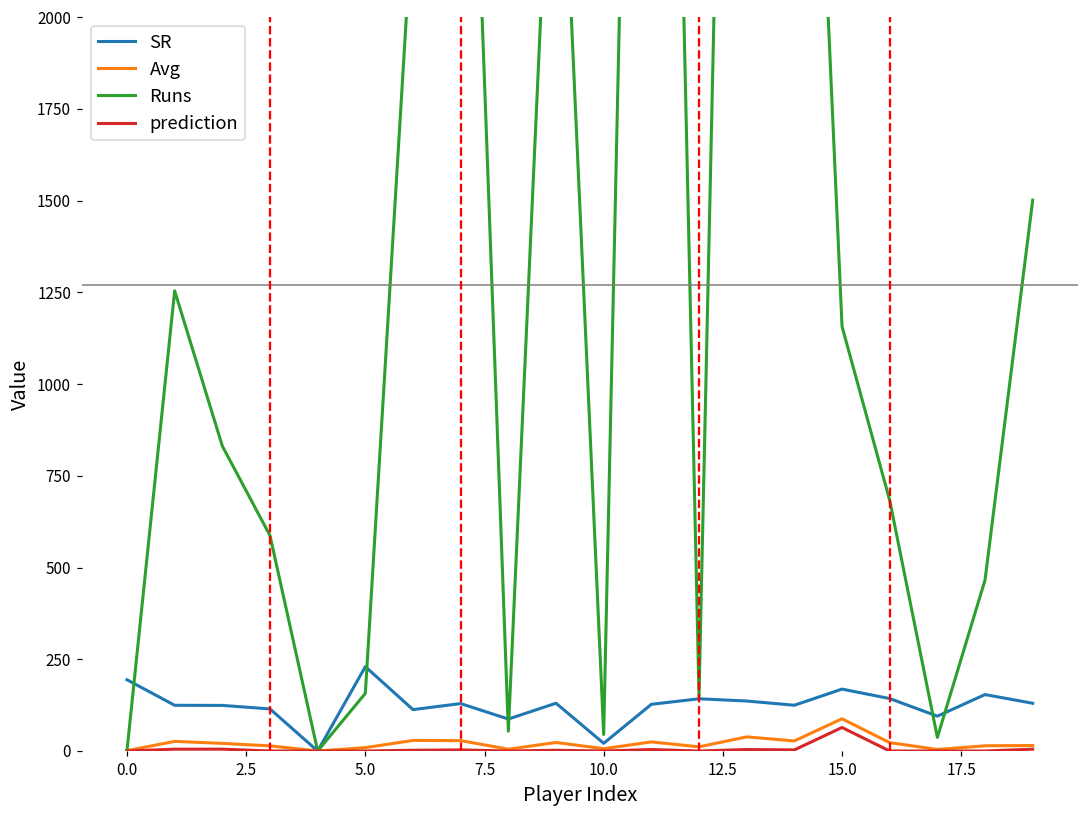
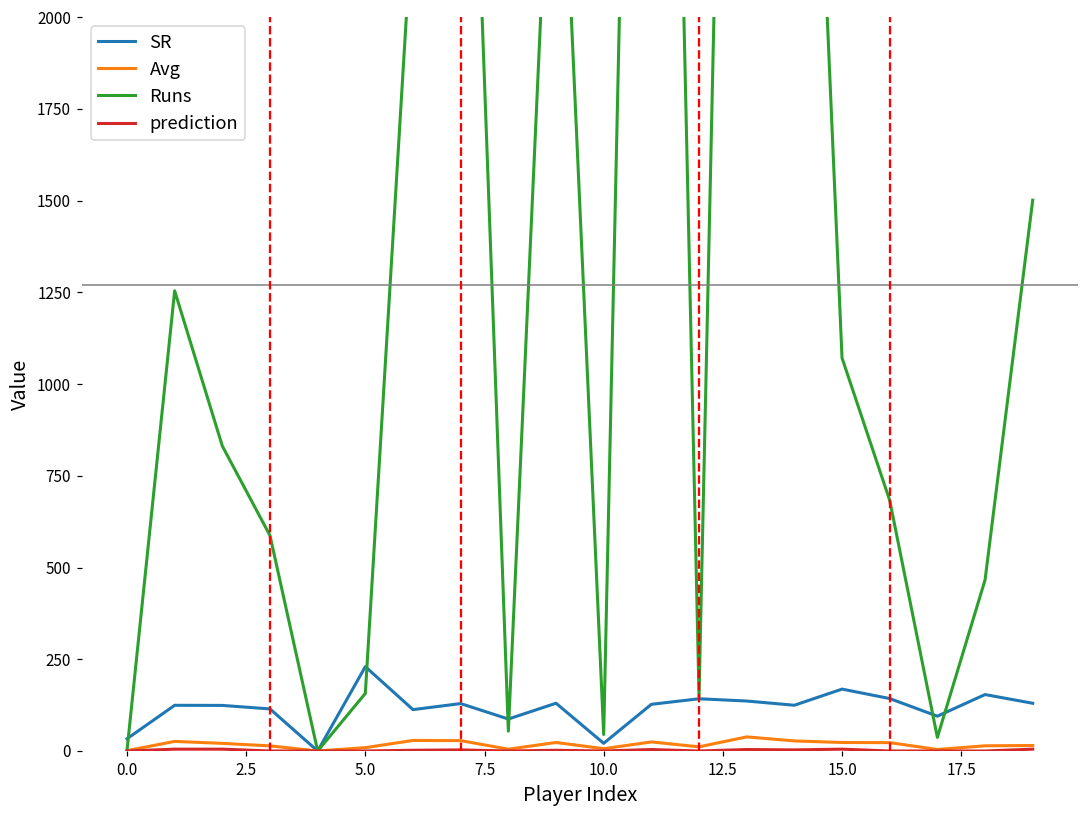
  {
    "SR": {
-     "0.0": 190,
+     "0.0": 30,
      "5.0": 230,
      "10.0": 20,
      "15.0": 170
    },
    "Avg": {
      "5.0": 10,
-     "15.0": 90
+     "15.0": 20
    },
    "Runs": {
      "5.0": 160,
      "10.0": 50,
-     "15.0": 1160
+     "15.0": 1070
    },
    "prediction": {
      "5.0": 0,
-     "15.0": 60
+     "15.0": 10
    }
  }
